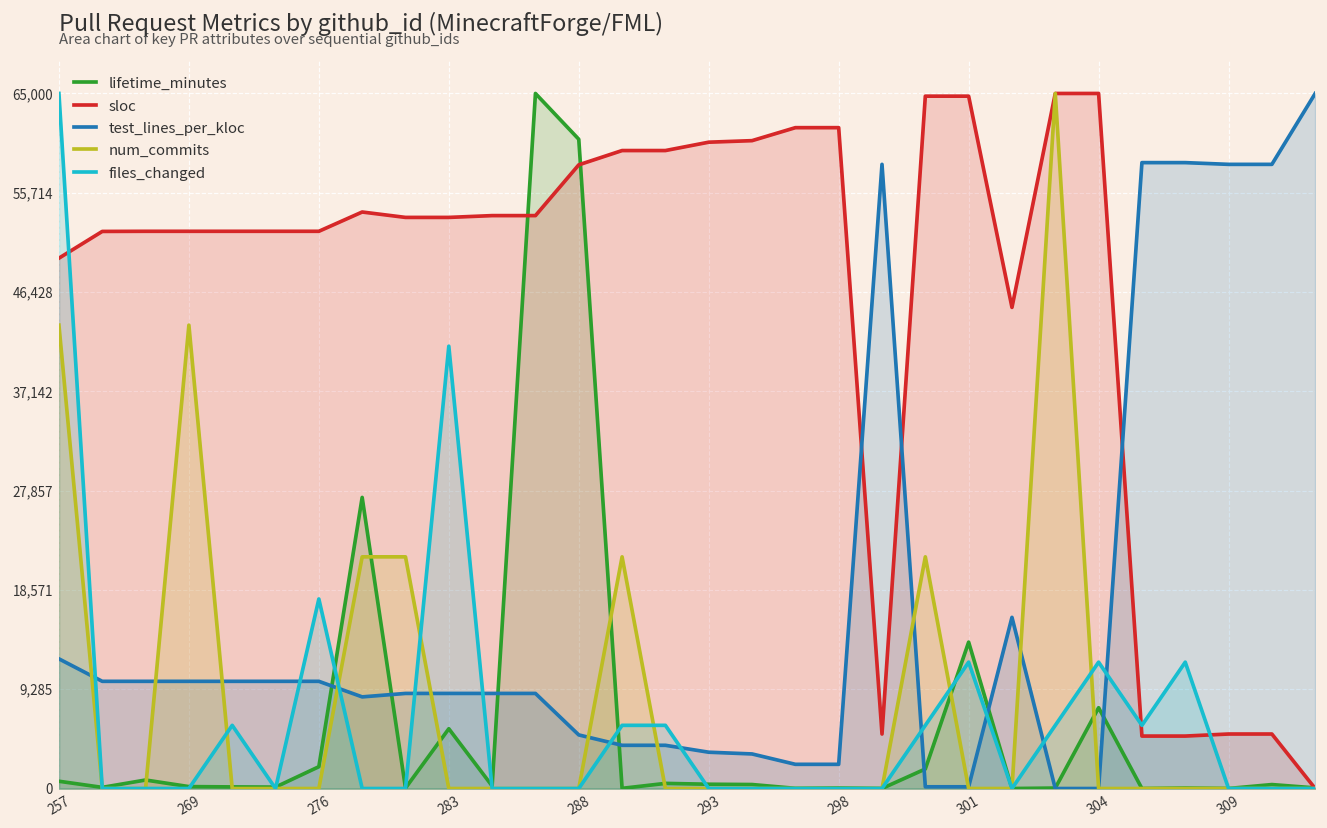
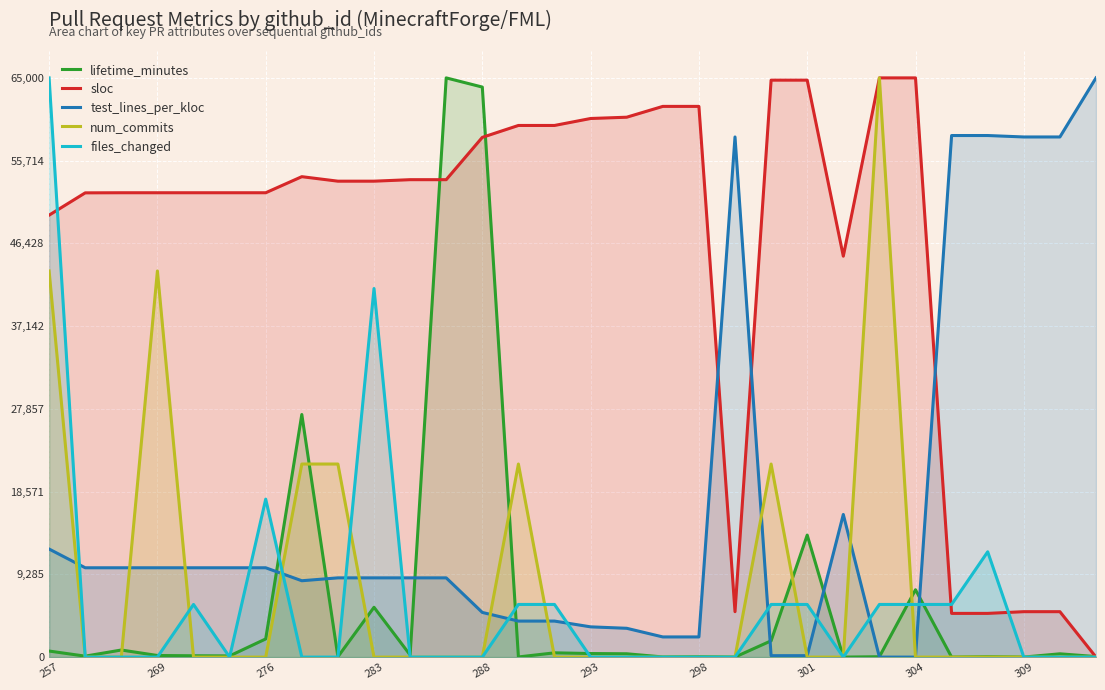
  {
    "lifetime_minutes": {
      "257": "1,000",
      "276": "2,000",
      "283": "6,000",
-     "288": "61,000",
+     "288": "64,000",
      "293": "0",
      "301": "14,000",
      "304": "8,000"
    },
    "sloc": {
      "257": "50,000",
      "269": "52,000",
      "276": "52,000",
      "283": "53,000",
      "288": "58,000",
      "293": "60,000",
      "298": "62,000",
      "301": "65,000",
      "304": "65,000",
      "309": "5,000"
    },
    "test_lines_per_kloc": {
      "257": "12,000",
      "269": "10,000",
      "276": "10,000",
      "283": "9,000",
      "288": "5,000",
      "293": "3,000",
      "298": "2,000",
      "309": "58,000"
    },
    "num_commits": {
      "257": "43,000",
      "269": "43,000",
      "276": "0",
      "283": "0"
    },
    "files_changed": {
      "257": "65,000",
      "276": "18,000",
      "283": "41,000",
-     "301": "12,000",
-     "304": "12,000"
+     "301": "6,000",
+     "304": "6,000"
    }
  }
